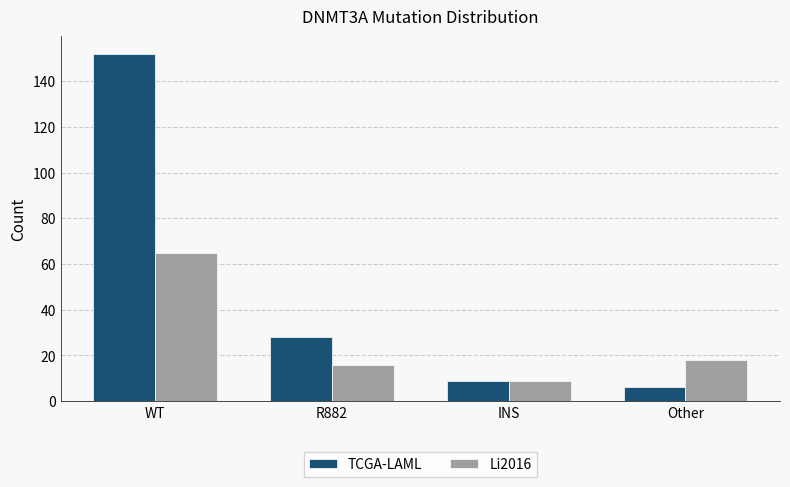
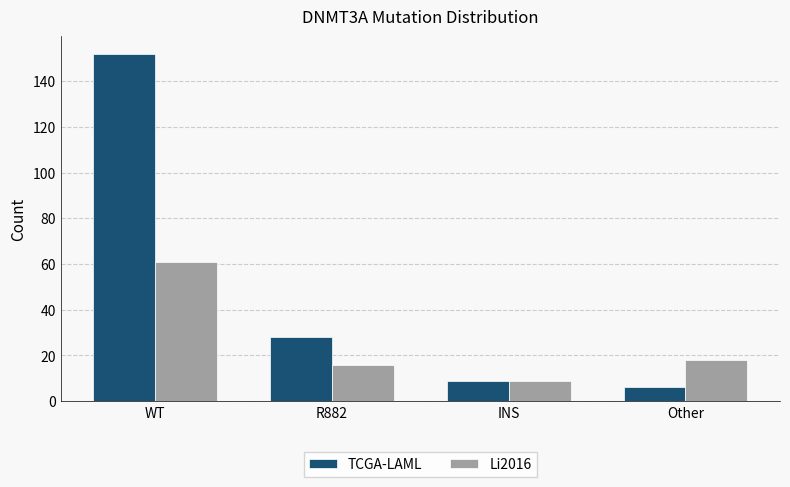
  {
    "TCGA-LAML": {
      "WT": 152,
      "R882": 28,
      "INS": 9,
      "Other": 6
    },
    "Li2016": {
-     "WT": 65,
+     "WT": 61,
      "R882": 16,
      "INS": 9,
      "Other": 18
    }
  }
